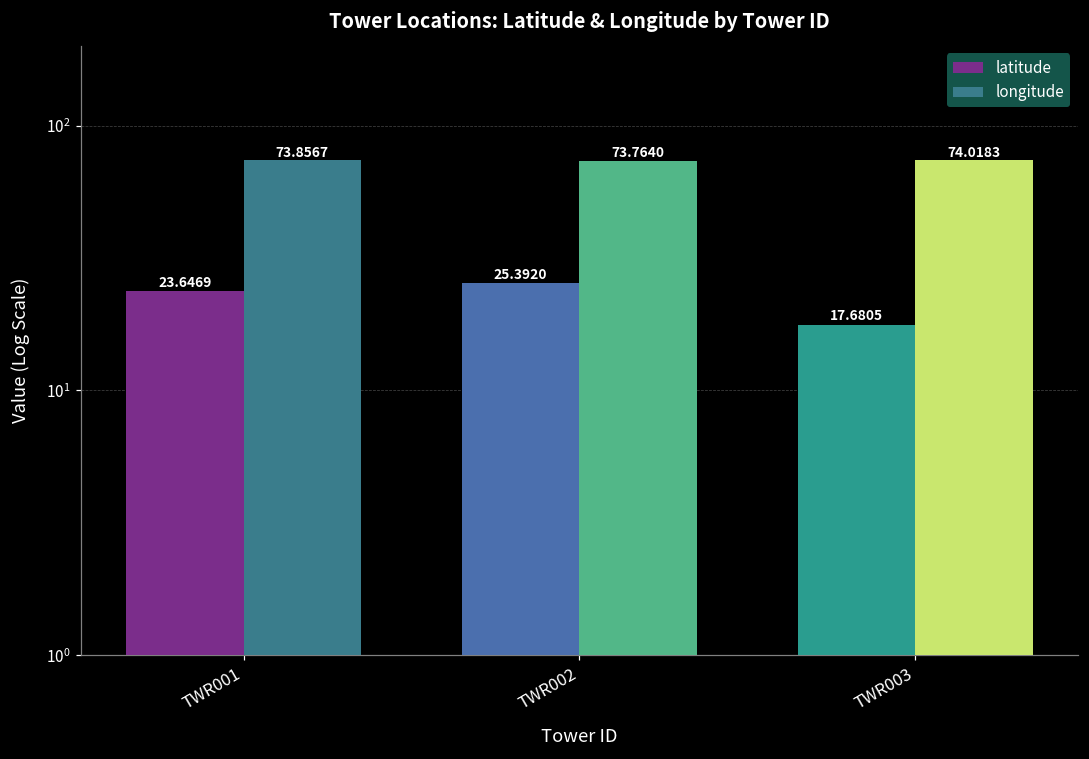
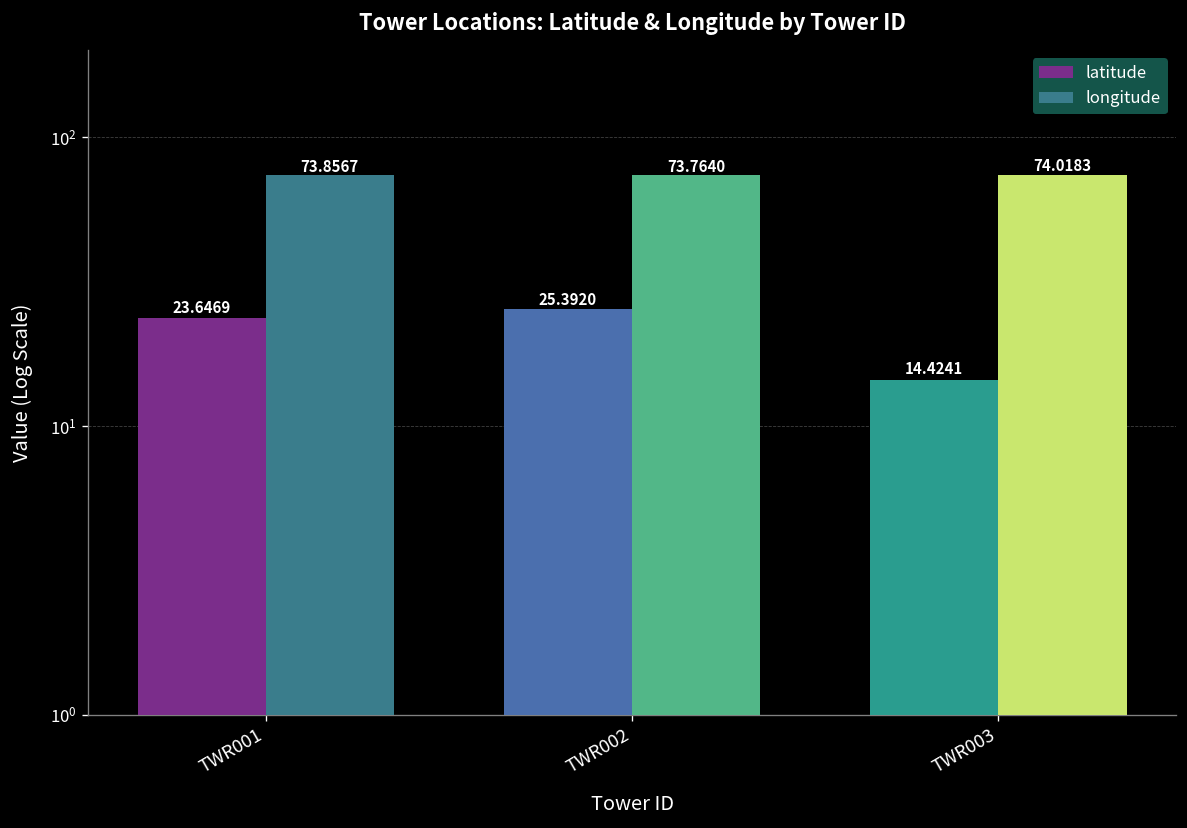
  {
    "latitude": {
      "TWR001": 23.6469,
      "TWR002": 25.3920,
-     "TWR003": 17.6805
+     "TWR003": 14.4241
    },
    "longitude": {
      "TWR001": 73.8567,
      "TWR002": 73.7640,
      "TWR003": 74.0183
    }
  }
